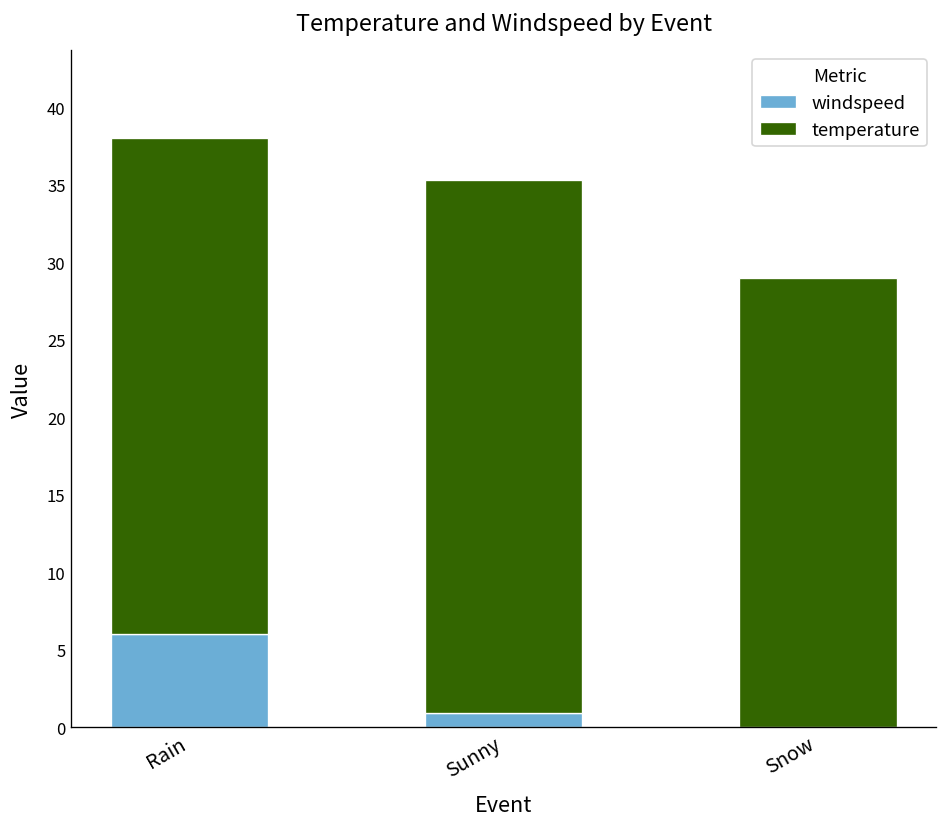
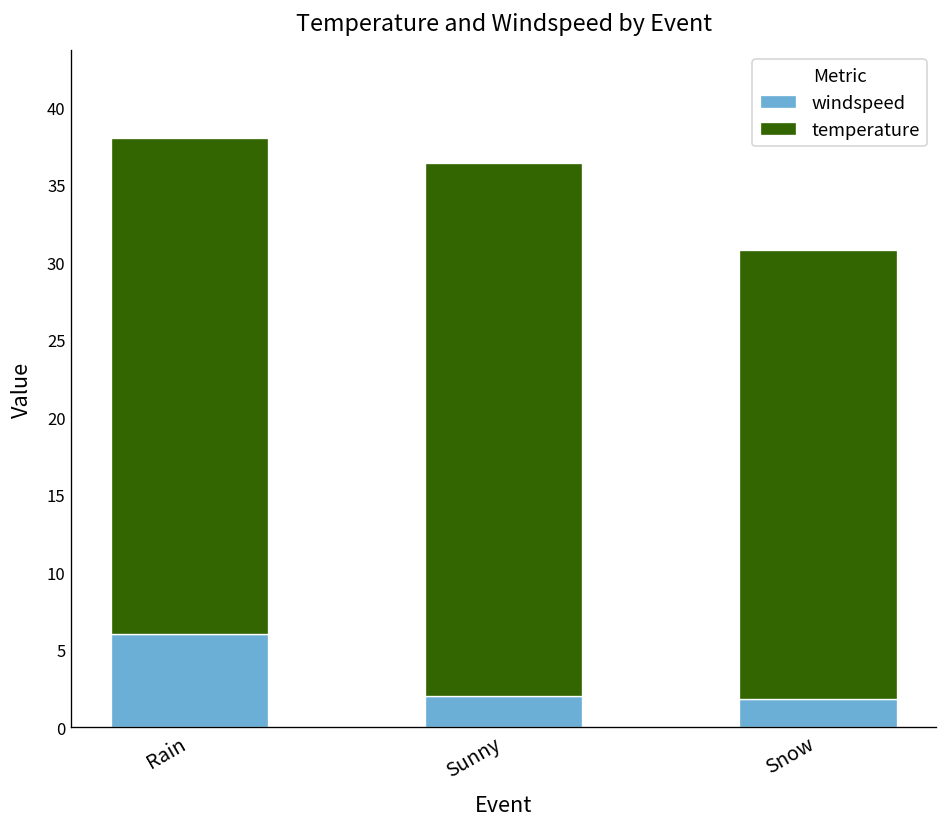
  {
    "windspeed": {
      "Rain": 6.0,
-     "Sunny": 0.9,
-     "Snow": 0.0
+     "Sunny": 2.0,
+     "Snow": 1.8
    },
    "temperature": {
      "Rain": 32.0,
      "Sunny": 34.4,
      "Snow": 29.0
    }
  }
